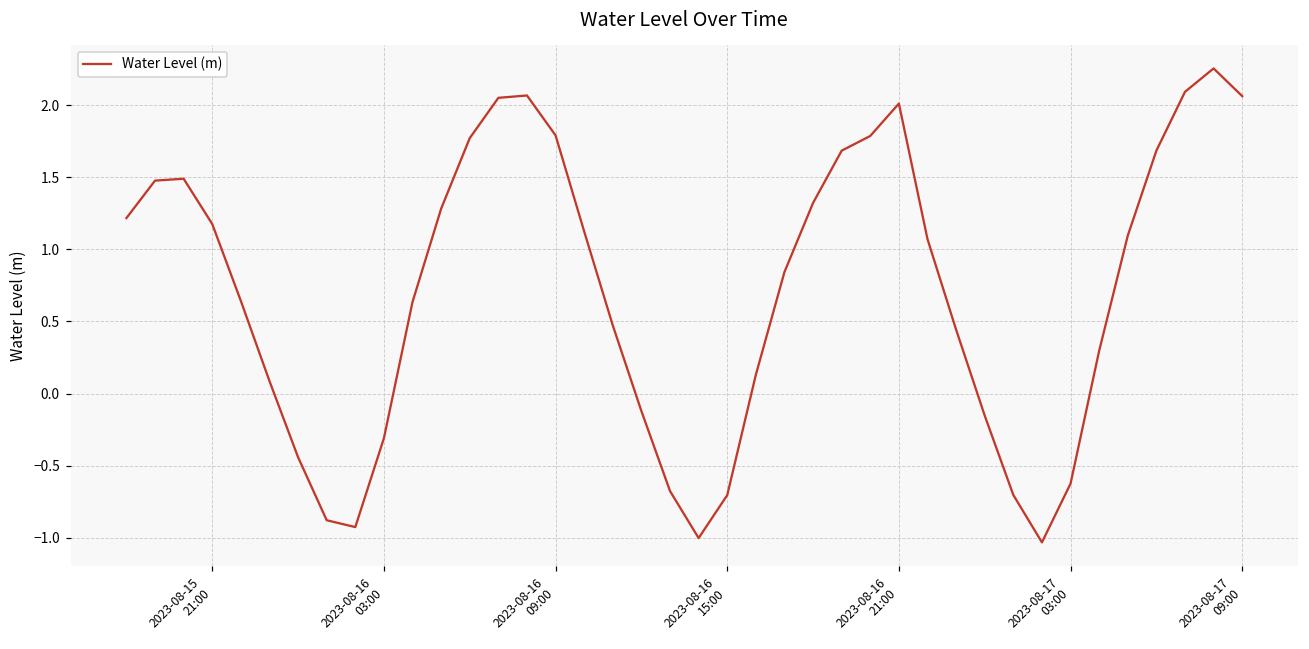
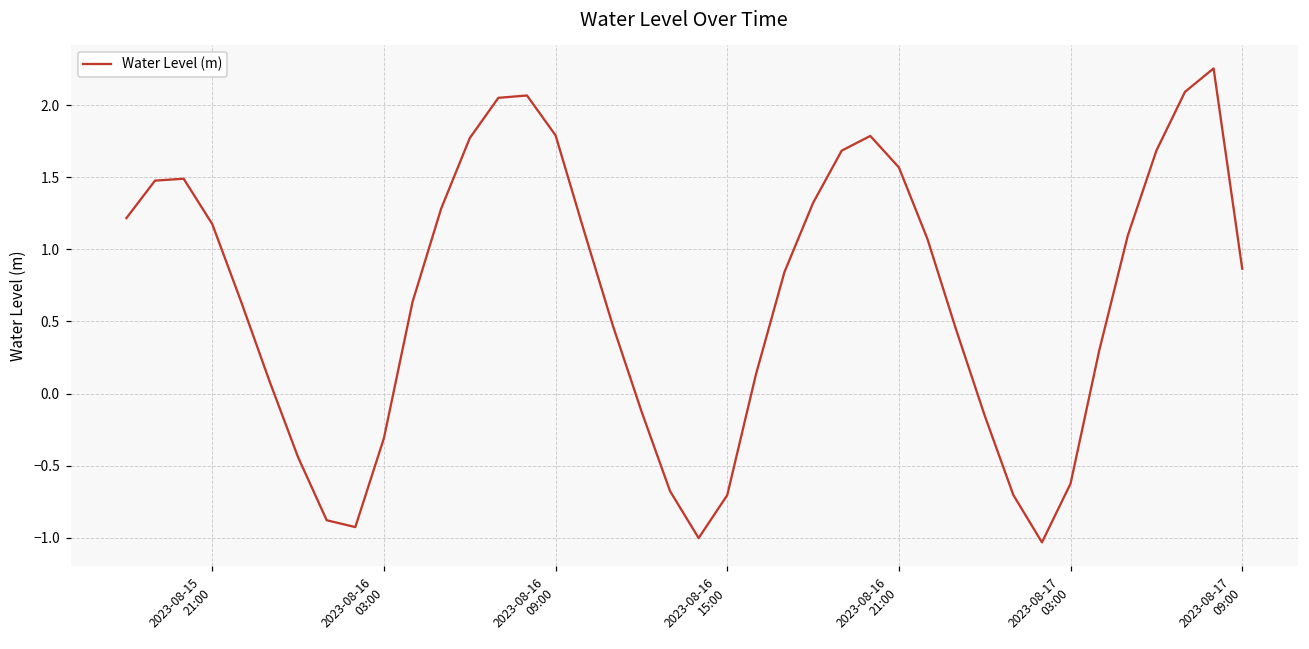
  {
    "2023-08-15 21:00": 1.18,
    "2023-08-16 03:00": -0.31,
    "2023-08-16 09:00": 1.79,
    "2023-08-16 15:00": -0.70,
-   "2023-08-16 21:00": 2.01,
+   "2023-08-16 21:00": 1.57,
    "2023-08-17 03:00": -0.62,
-   "2023-08-17 09:00": 2.06
+   "2023-08-17 09:00": 0.87
  }
